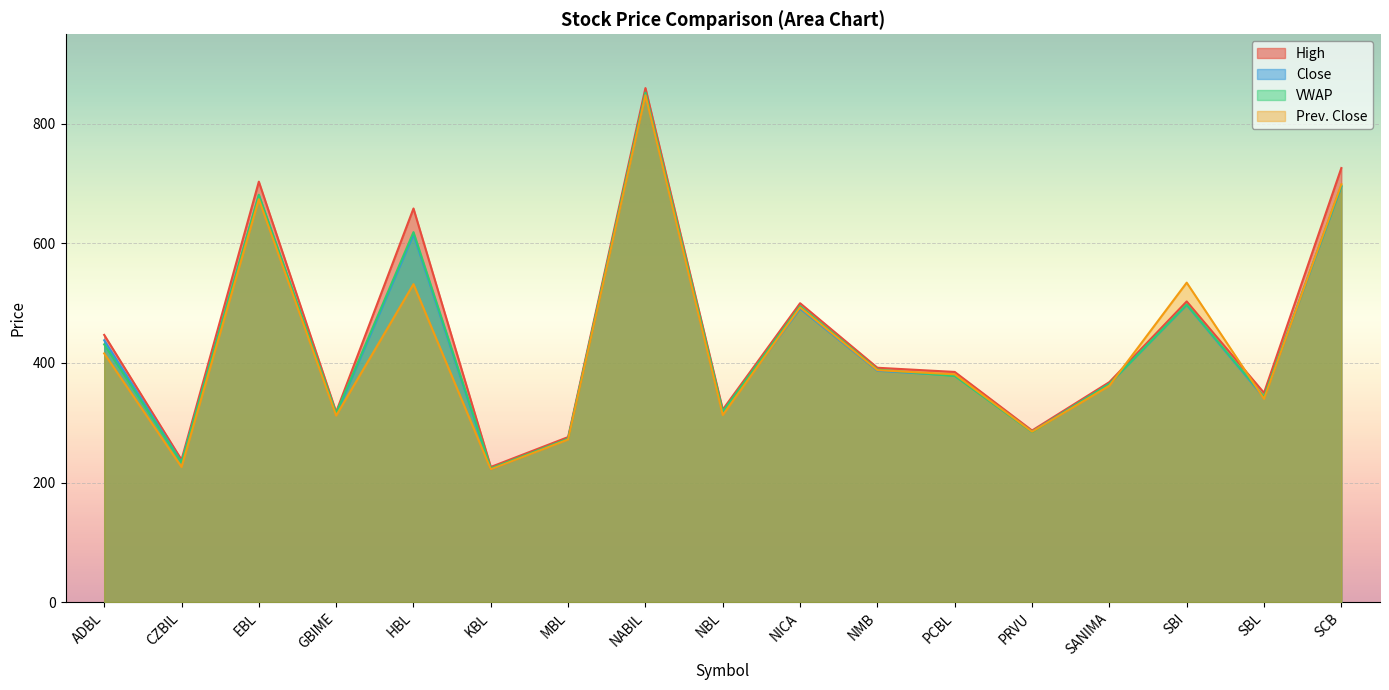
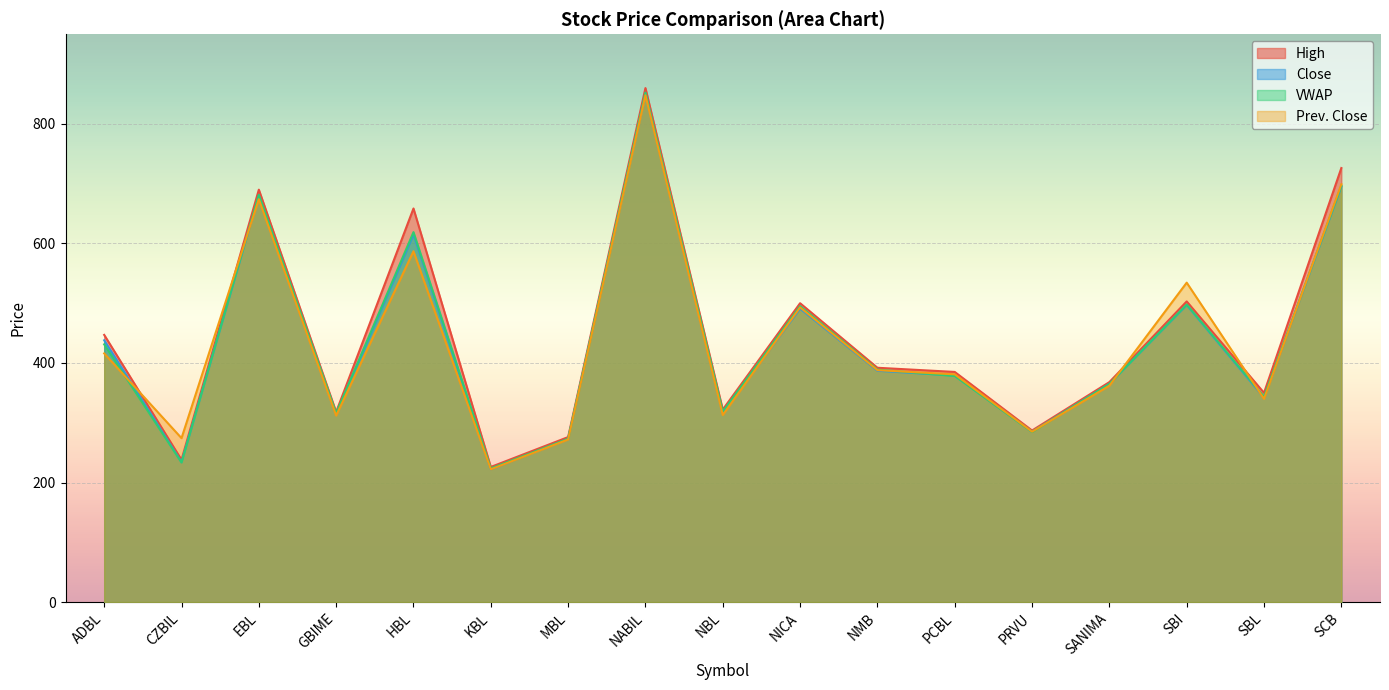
  {
    "High": {
      "ADBL": 450,
-     "EBL": 700,
+     "EBL": 690,
      "HBL": 660,
      "NABIL": 860,
      "NICA": 500,
      "SBI": 500,
      "SBL": 350,
      "SCB": 730
    },
    "Close": {
      "ADBL": 440
    },
    "VWAP": {
      "ADBL": 430
    },
    "Prev. Close": {
      "ADBL": 420,
-     "CZBIL": 230,
+     "CZBIL": 270,
      "EBL": 670,
-     "HBL": 530,
+     "HBL": 590,
      "SBI": 530
    }
  }
